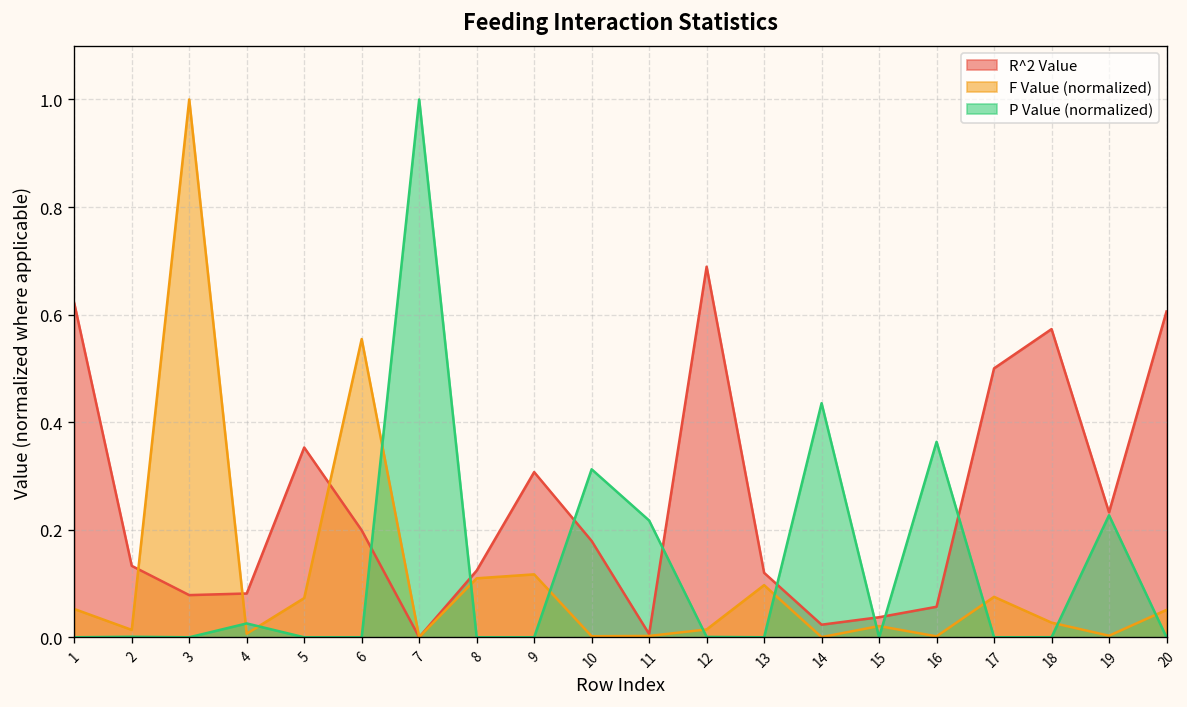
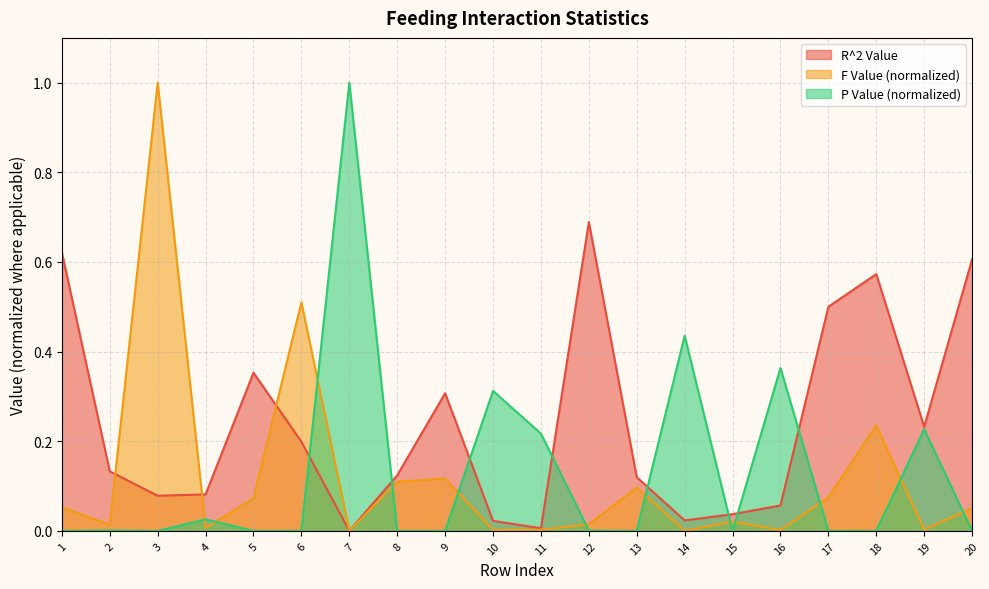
  {
    "R^2 Value": {
      "1": 0.62,
      "2": 0.13,
      "3": 0.08,
      "4": 0.08,
      "5": 0.35,
      "6": 0.20,
      "8": 0.12,
      "9": 0.31,
-     "10": 0.18,
+     "10": 0.02,
      "12": 0.69,
      "13": 0.12,
      "14": 0.02,
      "15": 0.04,
      "16": 0.06,
      "17": 0.50,
      "18": 0.57,
      "20": 0.61
    },
    "F Value (normalized)": {
      "1": 0.05,
      "2": 0.01,
      "3": 1.00,
      "4": 0.01,
      "5": 0.07,
-     "6": 0.55,
+     "6": 0.51,
      "8": 0.11,
      "9": 0.12,
      "10": 0.00,
      "12": 0.01,
      "13": 0.10,
      "14": 0.00,
      "15": 0.02,
      "16": 0.00,
      "17": 0.08,
-     "18": 0.03,
+     "18": 0.24,
      "19": 0.00,
      "20": 0.05
    },
    "P Value (normalized)": {
      "1": 0.00,
      "2": 0.00,
      "3": 0.00,
      "4": 0.03,
      "5": 0.00,
      "6": 0.00,
      "7": 1.00,
      "8": 0.00,
      "9": 0.00,
      "10": 0.31,
      "11": 0.22,
      "12": 0.00,
      "13": 0.00,
      "14": 0.44,
      "15": 0.00,
      "16": 0.36,
      "17": 0.00,
      "18": 0.00,
      "20": 0.00
    }
  }
